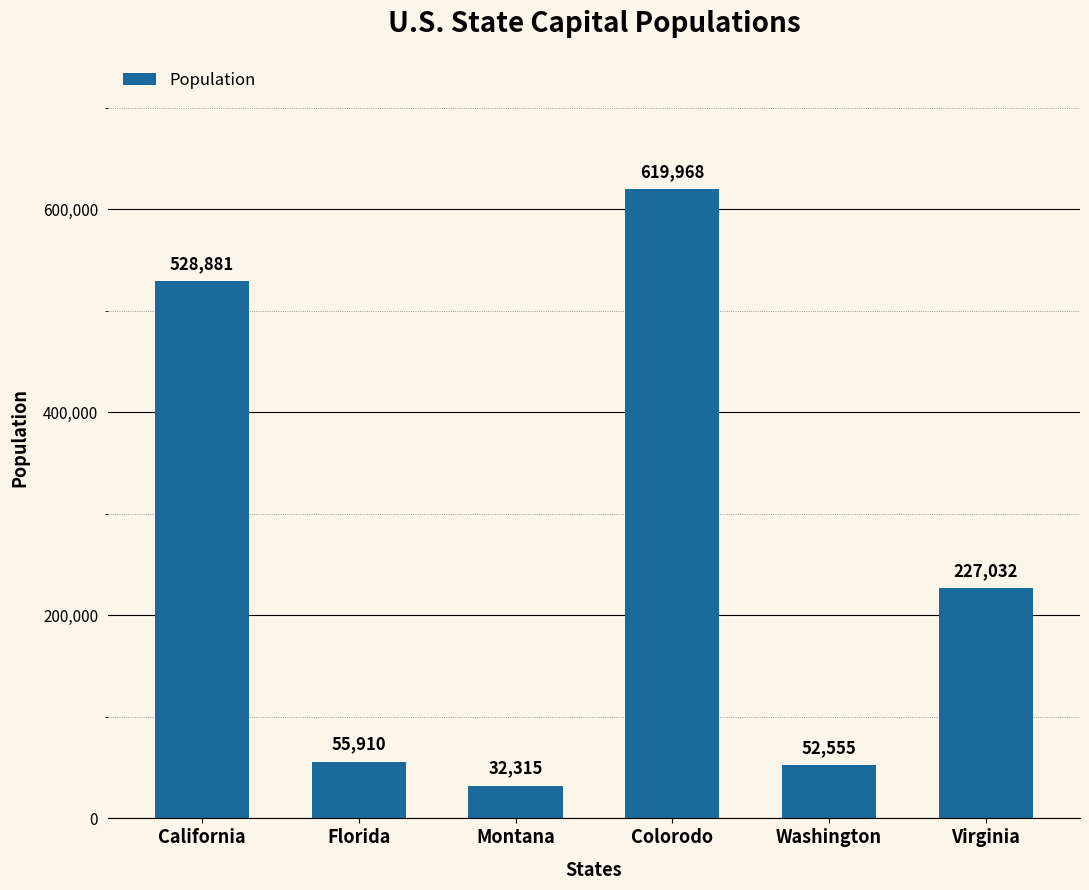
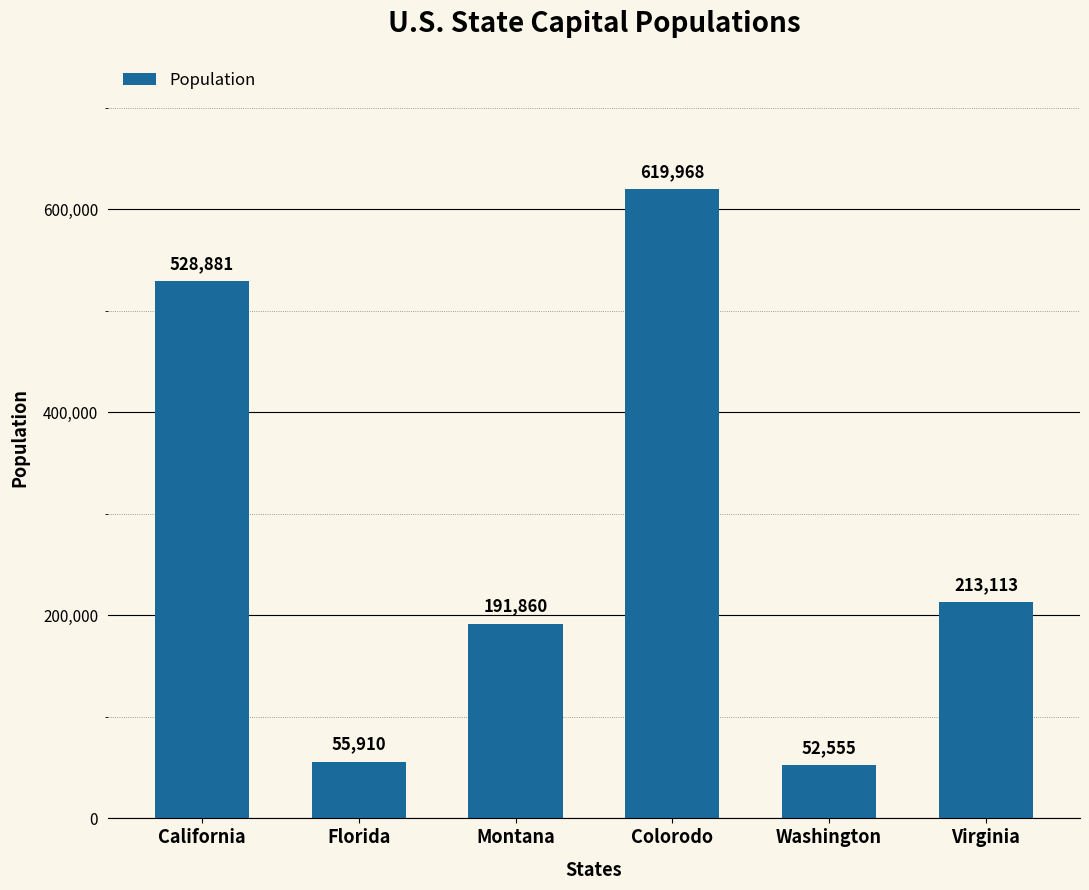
  {
    "California": "528,881",
    "Florida": "55,910",
-   "Montana": "32,315",
+   "Montana": "191,860",
    "Colorodo": "619,968",
    "Washington": "52,555",
-   "Virginia": "227,032"
+   "Virginia": "213,113"
  }
